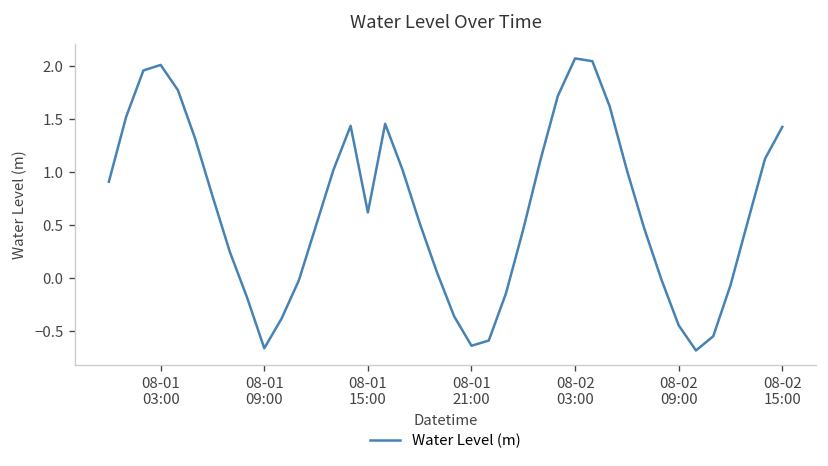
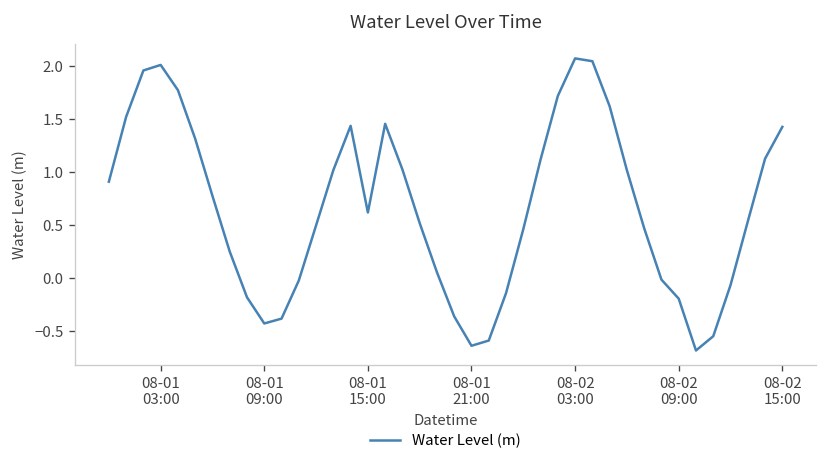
  {
    "08-01 03:00": 2.0,
-   "08-01 09:00": -0.7,
+   "08-01 09:00": -0.4,
    "08-01 15:00": 0.6,
    "08-01 21:00": -0.6,
    "08-02 03:00": 2.1,
-   "08-02 09:00": -0.4,
+   "08-02 09:00": -0.2,
    "08-02 15:00": 1.4
  }
